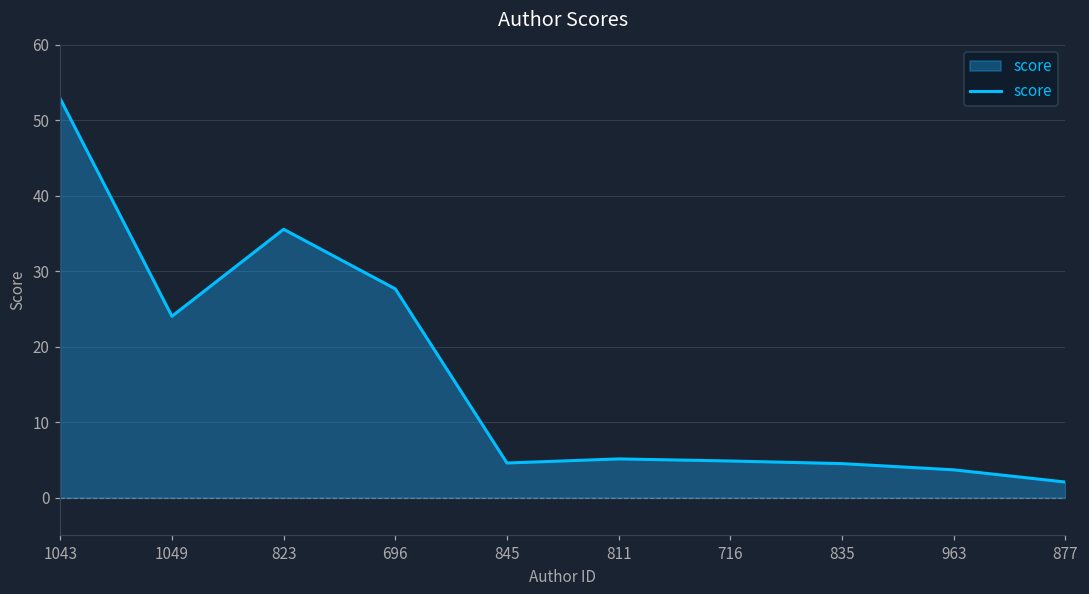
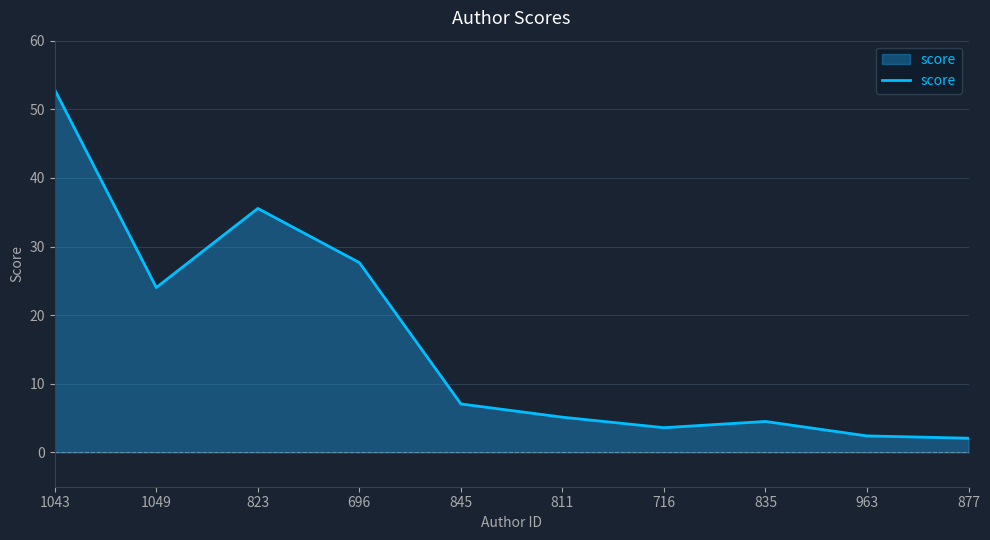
  {
    "1043": 53,
    "1049": 24,
    "823": 36,
    "696": 28,
-   "845": 5,
+   "845": 7,
    "811": 5,
-   "716": 5,
+   "716": 4,
    "835": 5,
-   "963": 4,
+   "963": 2,
    "877": 2
  }
